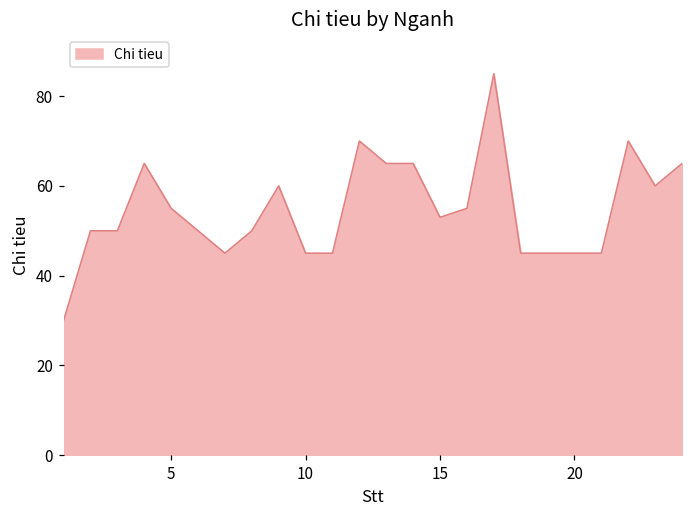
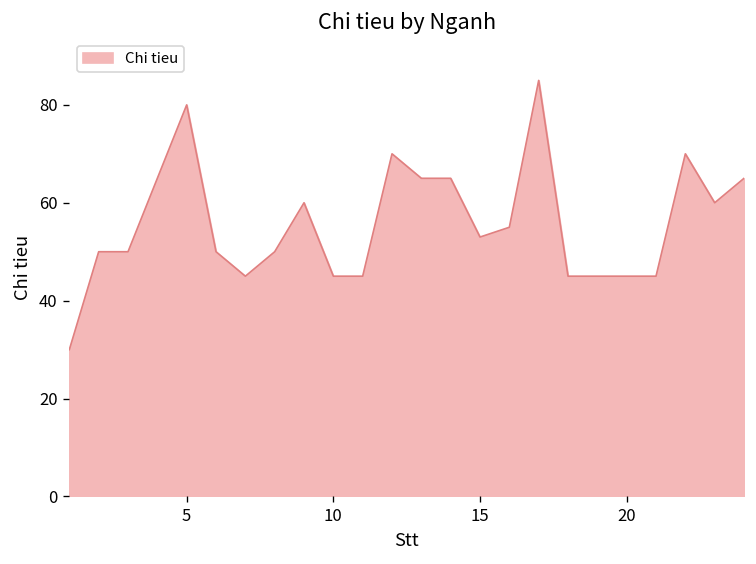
  {
-   "5": 55,
+   "5": 80,
    "10": 45,
    "15": 53,
    "20": 45
  }
